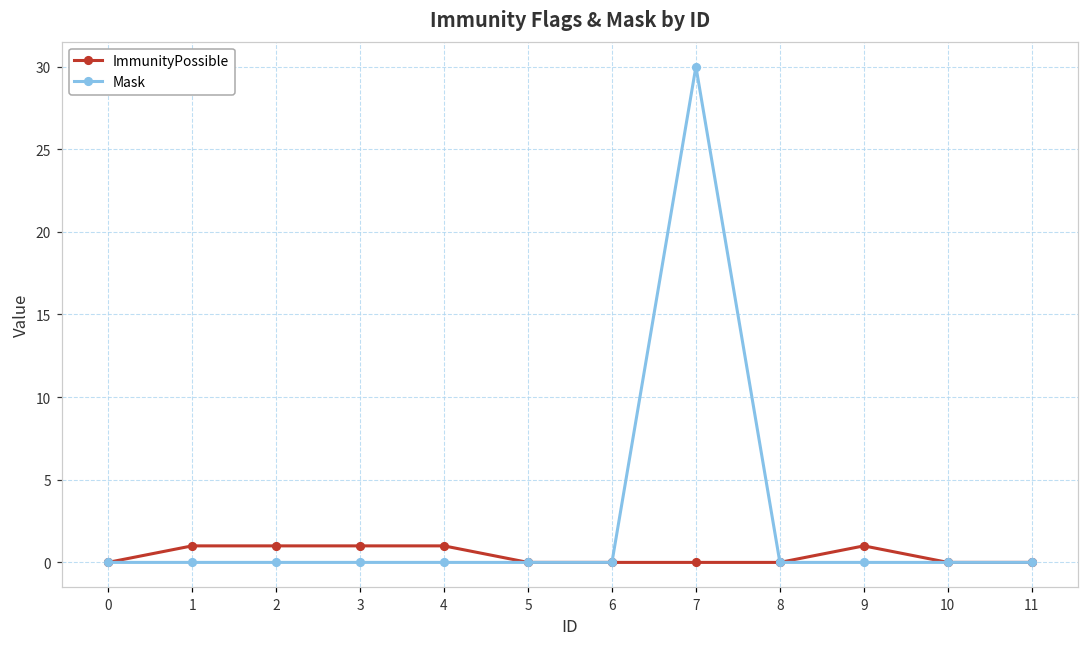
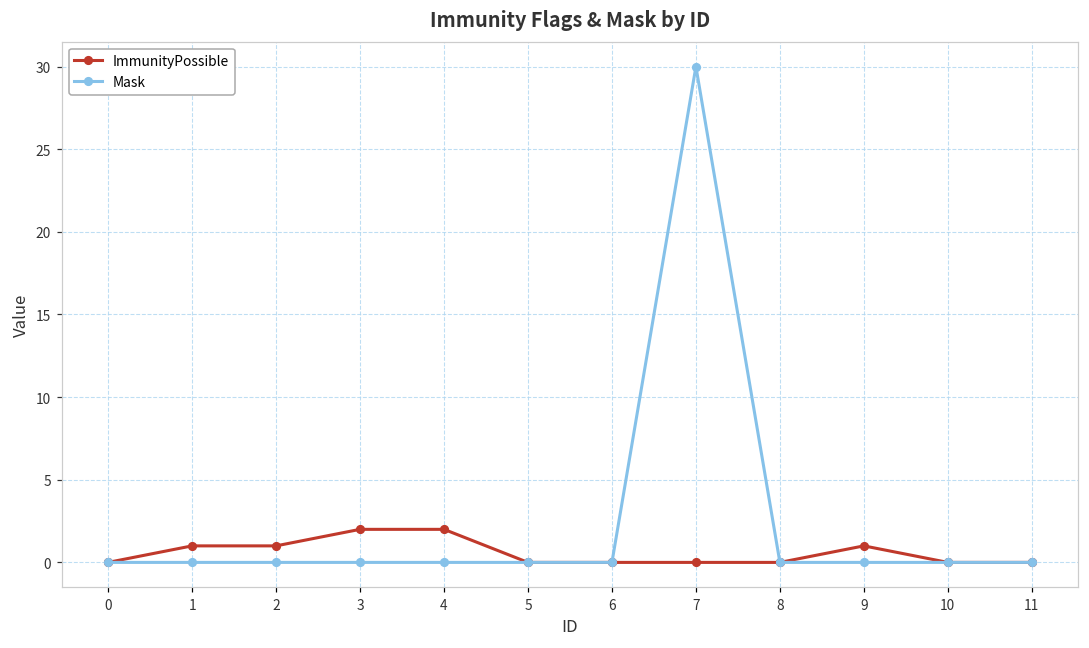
  {
    "ImmunityPossible": {
      "1": 1,
      "2": 1,
-     "3": 1,
-     "4": 1,
+     "3": 2,
+     "4": 2,
      "7": 0,
      "9": 1
    },
    "Mask": {
      "1": 0,
      "2": 0,
      "3": 0,
      "4": 0,
      "7": 30,
      "9": 0
    }
  }
